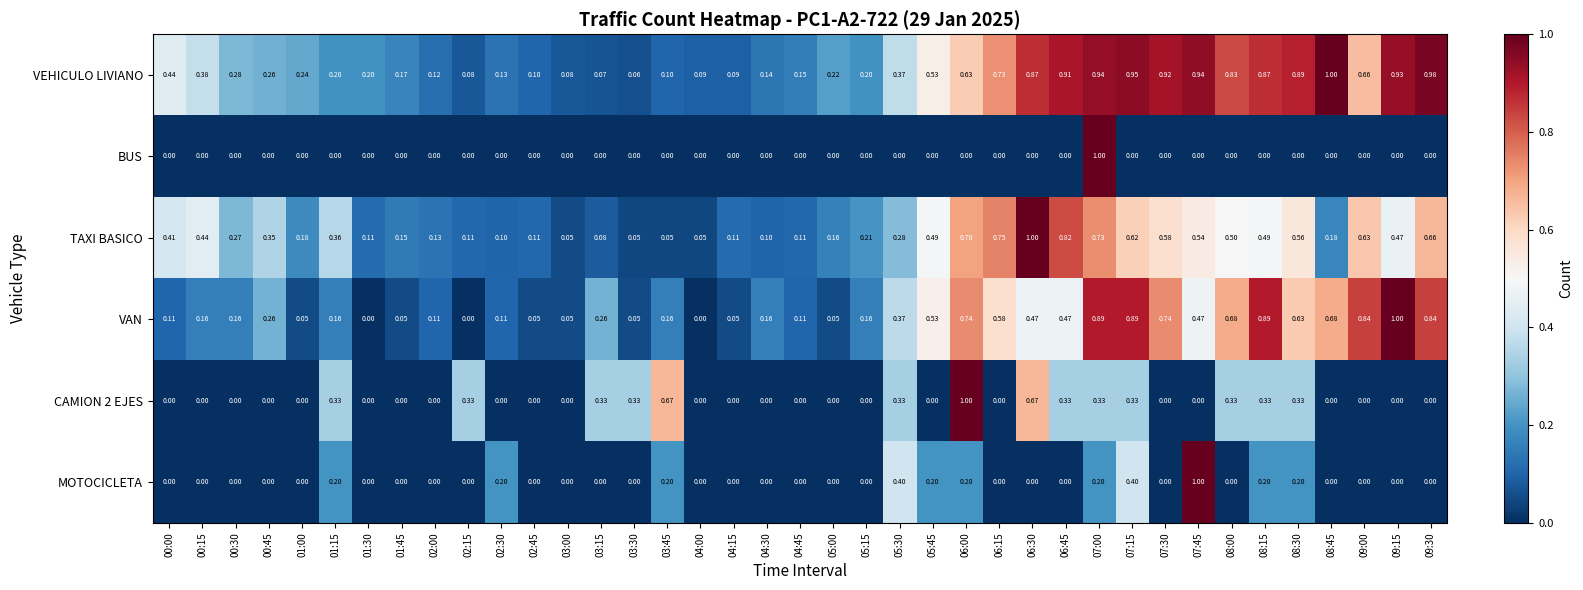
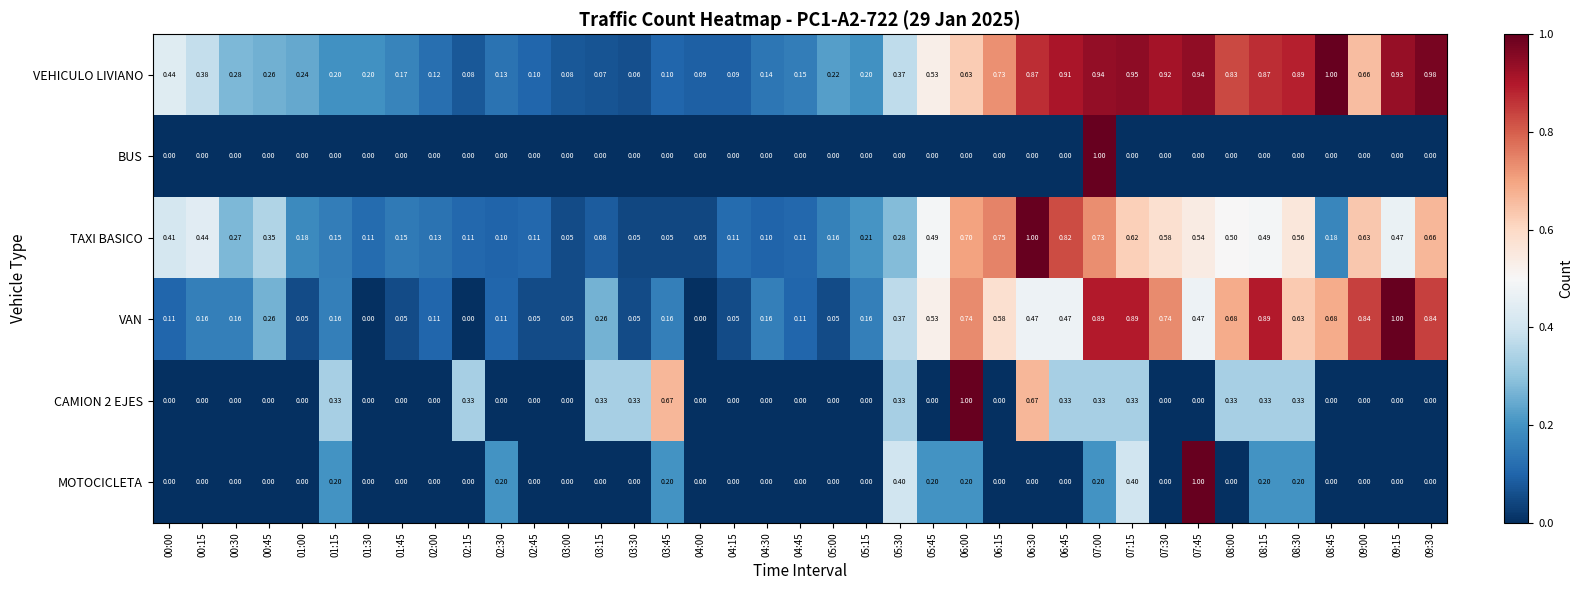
  {
    "TAXI BASICO": {
      "00:00": 0.41,
      "00:15": 0.44,
      "00:30": 0.27,
      "00:45": 0.35,
      "01:00": 0.18,
-     "01:15": 0.36,
+     "01:15": 0.15,
      "01:30": 0.11,
      "01:45": 0.15,
      "02:00": 0.13,
      "02:15": 0.11,
      "02:30": 0.10,
      "02:45": 0.11,
      "03:00": 0.05,
      "03:15": 0.08,
      "03:30": 0.05,
      "03:45": 0.05,
      "04:00": 0.05,
      "04:15": 0.11,
      "04:30": 0.10,
      "04:45": 0.11,
      "05:00": 0.16,
      "05:15": 0.21,
      "05:30": 0.28,
      "05:45": 0.49,
      "06:00": 0.70,
      "06:15": 0.75,
      "06:30": 1.00,
      "06:45": 0.82,
      "07:00": 0.73,
      "07:15": 0.62,
      "07:30": 0.58,
      "07:45": 0.54,
      "08:00": 0.50,
      "08:15": 0.49,
      "08:30": 0.56,
      "08:45": 0.18,
      "09:00": 0.63,
      "09:15": 0.47,
      "09:30": 0.66
    }
  }
